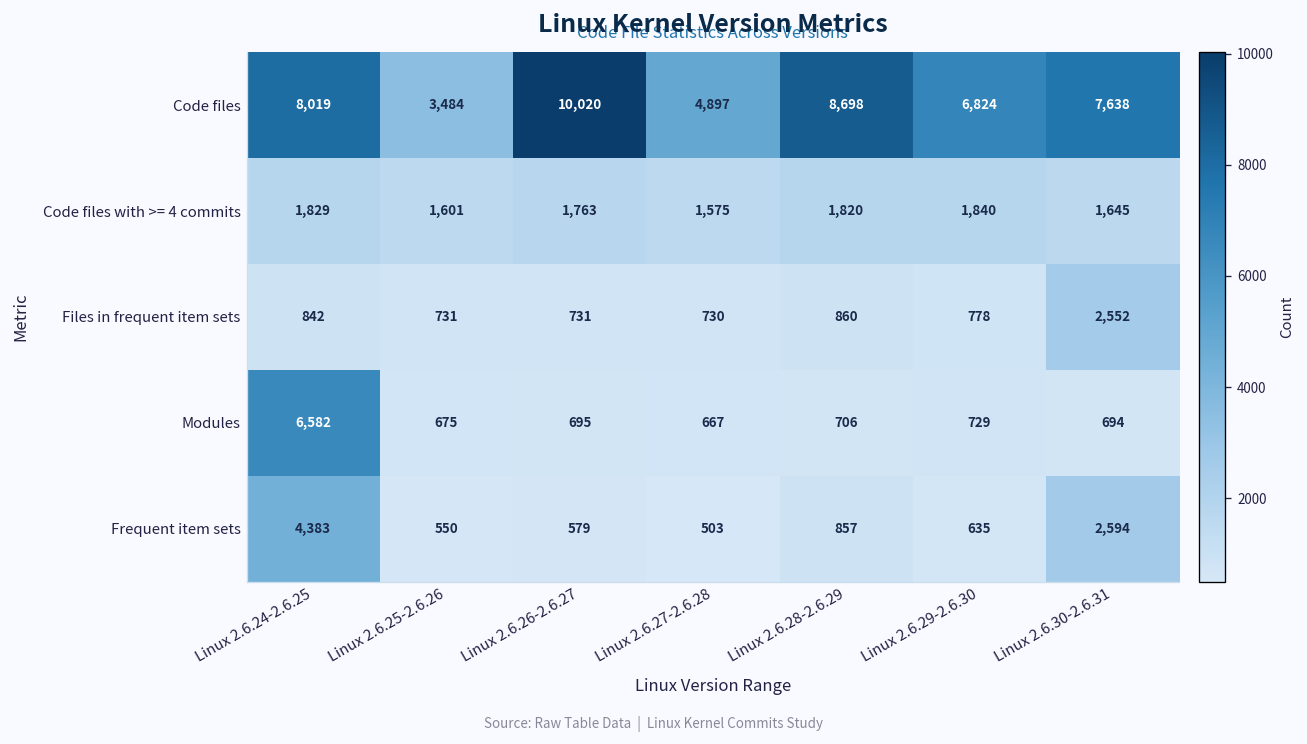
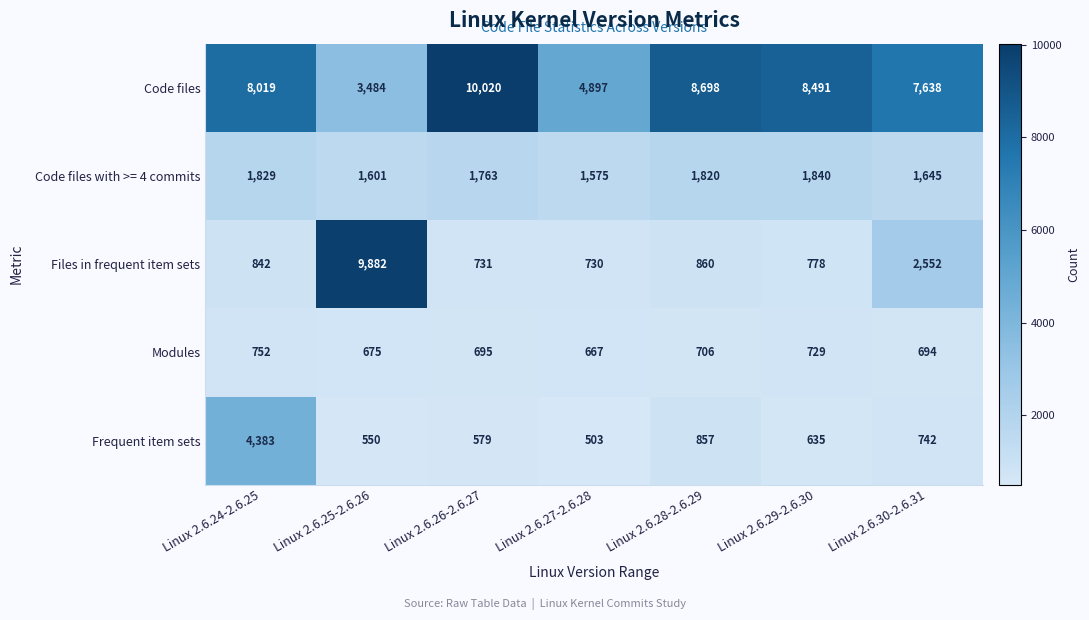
  {
    "Code files": {
      "Linux 2.6.24-2.6.25": "8,019",
      "Linux 2.6.25-2.6.26": "3,484",
      "Linux 2.6.26-2.6.27": "10,020",
      "Linux 2.6.27-2.6.28": "4,897",
      "Linux 2.6.28-2.6.29": "8,698",
-     "Linux 2.6.29-2.6.30": "6,824",
+     "Linux 2.6.29-2.6.30": "8,491",
      "Linux 2.6.30-2.6.31": "7,638"
    },
    "Code files with >= 4 commits": {
      "Linux 2.6.24-2.6.25": "1,829",
      "Linux 2.6.25-2.6.26": "1,601",
      "Linux 2.6.26-2.6.27": "1,763",
      "Linux 2.6.27-2.6.28": "1,575",
      "Linux 2.6.28-2.6.29": "1,820",
      "Linux 2.6.29-2.6.30": "1,840",
      "Linux 2.6.30-2.6.31": "1,645"
    },
    "Files in frequent item sets": {
      "Linux 2.6.24-2.6.25": "842",
-     "Linux 2.6.25-2.6.26": "731",
+     "Linux 2.6.25-2.6.26": "9,882",
      "Linux 2.6.26-2.6.27": "731",
      "Linux 2.6.27-2.6.28": "730",
      "Linux 2.6.28-2.6.29": "860",
      "Linux 2.6.29-2.6.30": "778",
      "Linux 2.6.30-2.6.31": "2,552"
    },
    "Modules": {
-     "Linux 2.6.24-2.6.25": "6,582",
+     "Linux 2.6.24-2.6.25": "752",
      "Linux 2.6.25-2.6.26": "675",
      "Linux 2.6.26-2.6.27": "695",
      "Linux 2.6.27-2.6.28": "667",
      "Linux 2.6.28-2.6.29": "706",
      "Linux 2.6.29-2.6.30": "729",
      "Linux 2.6.30-2.6.31": "694"
    },
    "Frequent item sets": {
      "Linux 2.6.24-2.6.25": "4,383",
      "Linux 2.6.25-2.6.26": "550",
      "Linux 2.6.26-2.6.27": "579",
      "Linux 2.6.27-2.6.28": "503",
      "Linux 2.6.28-2.6.29": "857",
      "Linux 2.6.29-2.6.30": "635",
-     "Linux 2.6.30-2.6.31": "2,594"
+     "Linux 2.6.30-2.6.31": "742"
    }
  }
